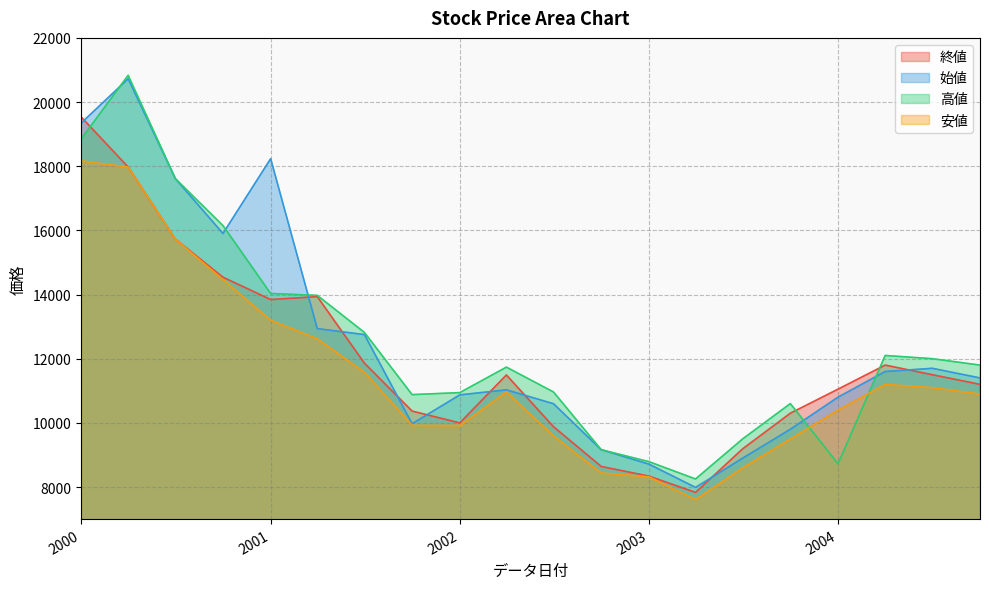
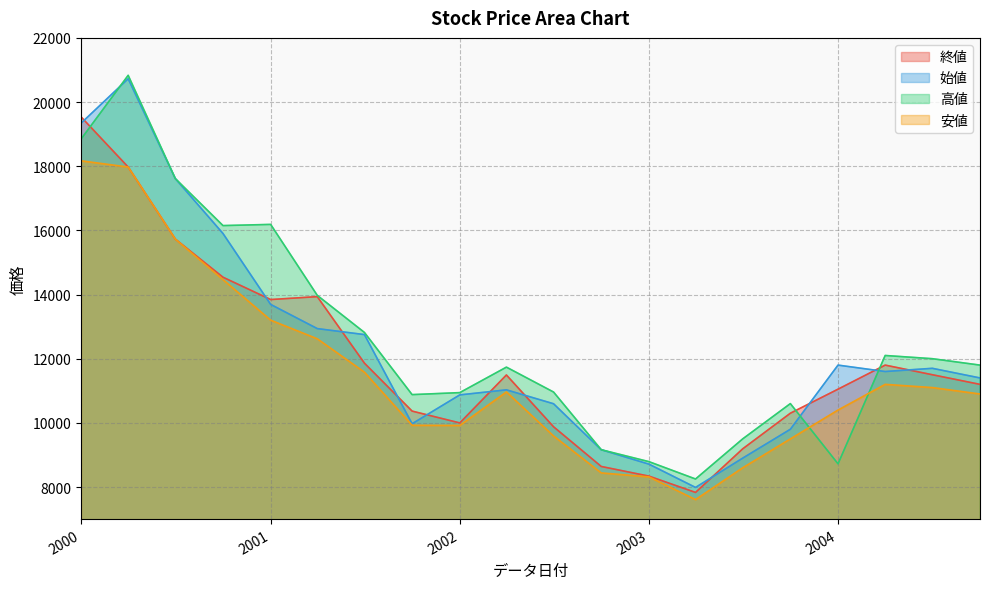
  {
    "始値": {
      "2000": 19300,
-     "2001": 18200,
-     "2004": 10800
+     "2001": 13700,
+     "2004": 11800
    },
    "高値": {
      "2000": 18800,
-     "2001": 14000,
+     "2001": 16200,
      "2004": 8700
    }
  }
